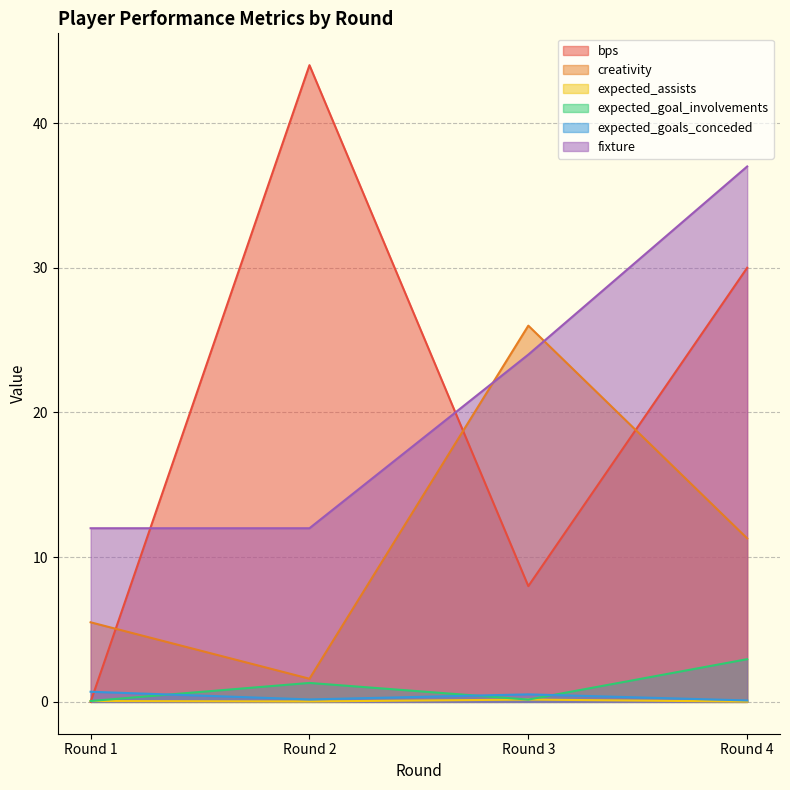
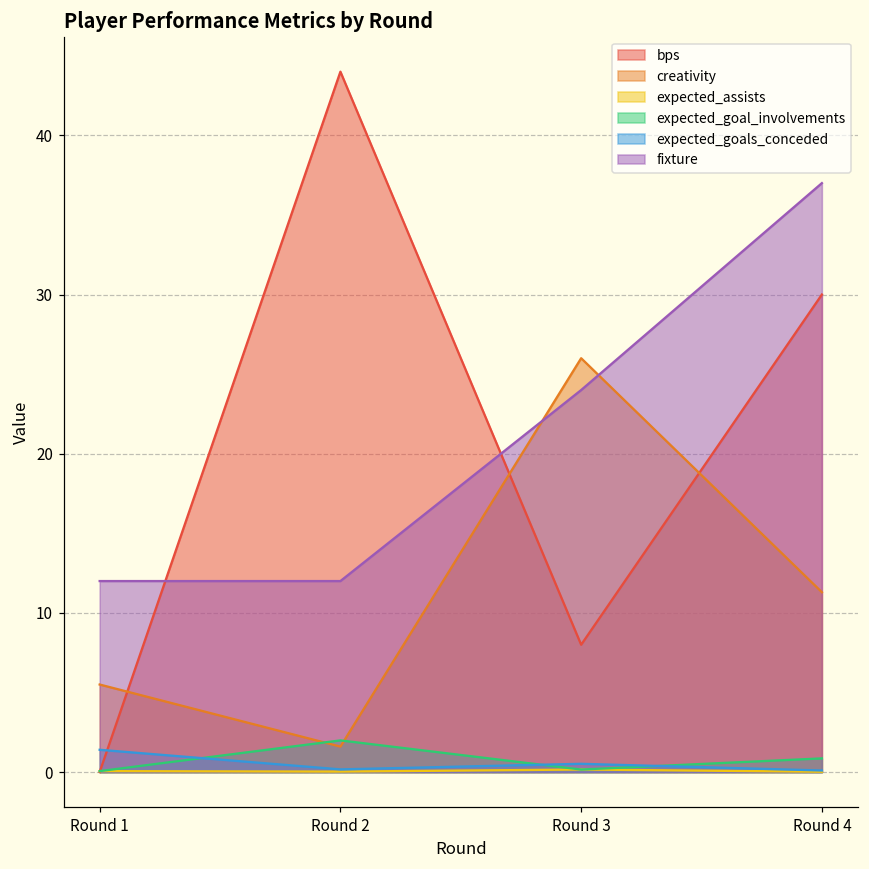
  {
    "expected_goal_involvements": {
-     "Round 2": 1.3,
-     "Round 4": 3.0
+     "Round 2": 2.0,
+     "Round 4": 0.9
    },
    "expected_goals_conceded": {
-     "Round 1": 0.7,
+     "Round 1": 1.4,
      "Round 3": 0.5
    },
    "fixture": {
      "Round 1": 12.0,
      "Round 2": 12.0,
      "Round 3": 24.0,
      "Round 4": 37.0
    }
  }
